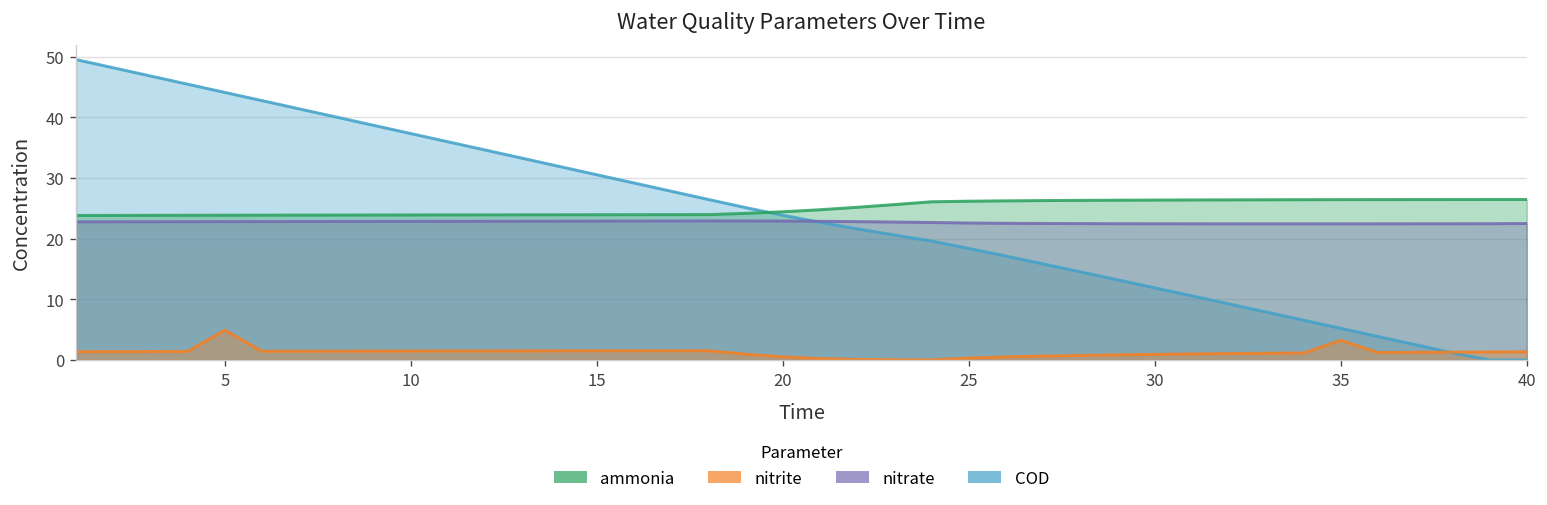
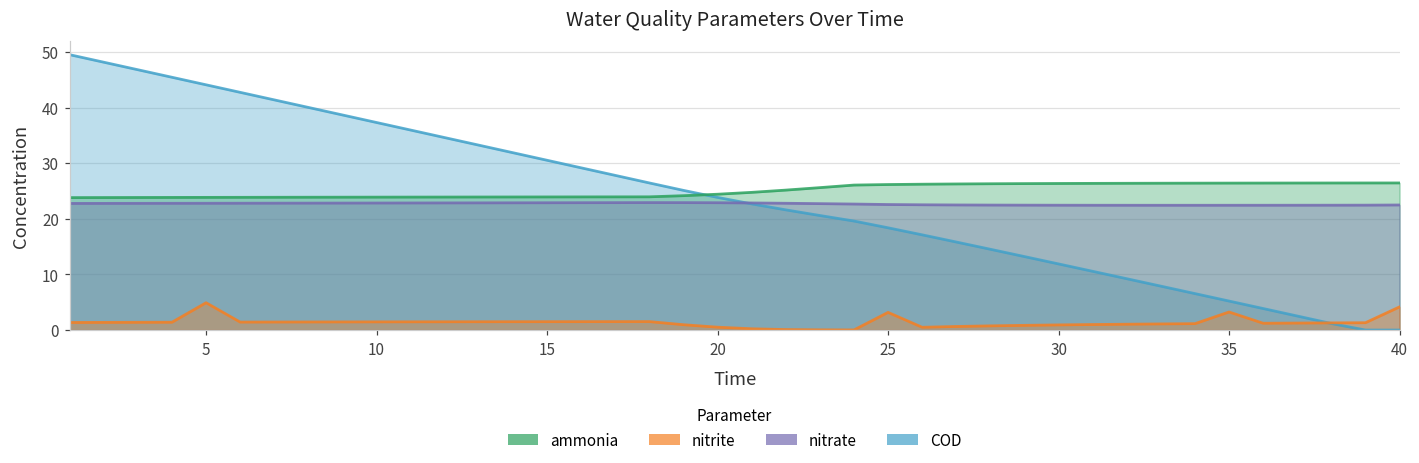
  {
    "nitrite": {
      "5": 5,
      "10": 1,
      "15": 2,
      "20": 1,
-     "25": 0,
+     "25": 3,
      "30": 1,
      "35": 3,
-     "40": 1
+     "40": 4
    }
  }
